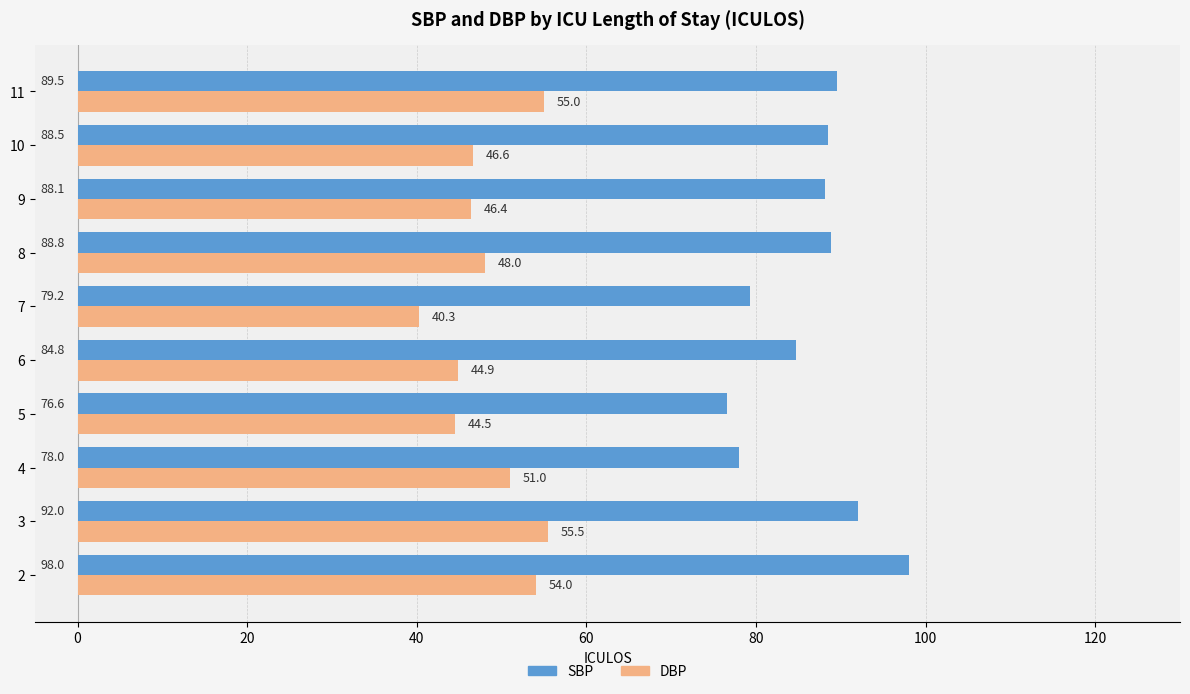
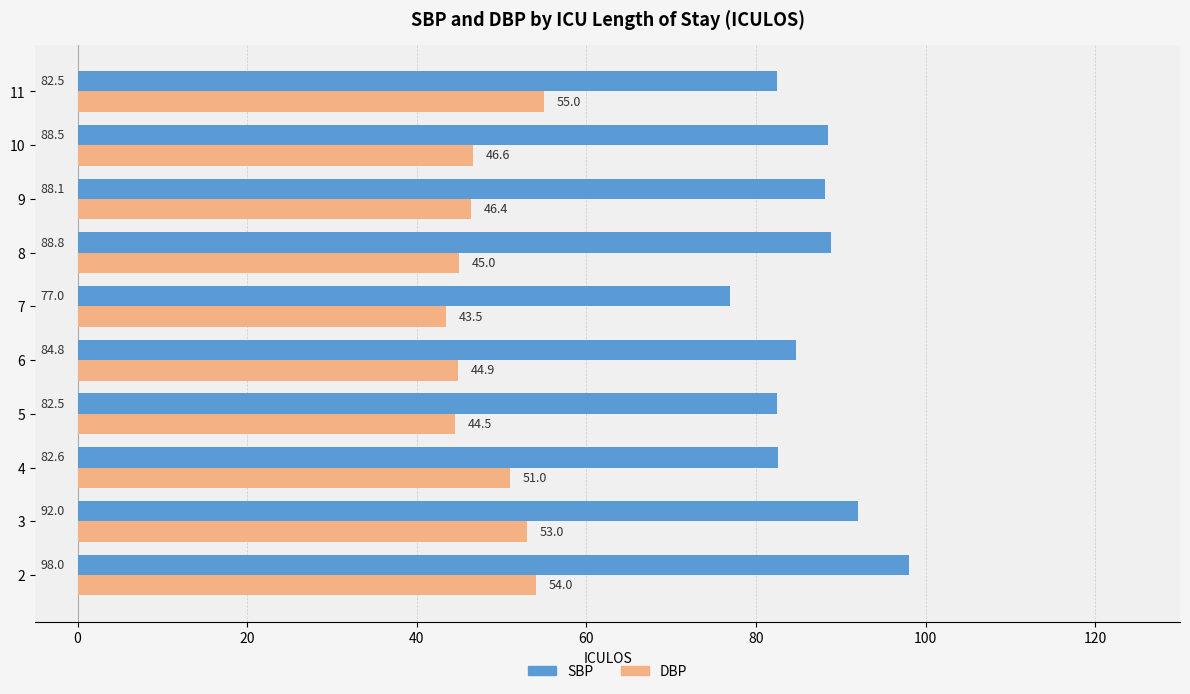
  {
    "SBP": {
-     "11": 89.5,
-     "7": 79.2,
-     "5": 76.6,
-     "4": 78.0
+     "11": 82.5,
+     "7": 77.0,
+     "5": 82.5,
+     "4": 82.6
    },
    "DBP": {
      "11": 55.0,
      "10": 46.6,
      "9": 46.4,
-     "8": 48.0,
-     "7": 40.3,
+     "8": 45.0,
+     "7": 43.5,
      "6": 44.9,
      "5": 44.5,
      "4": 51.0,
-     "3": 55.5,
+     "3": 53.0,
      "2": 54.0
    }
  }
